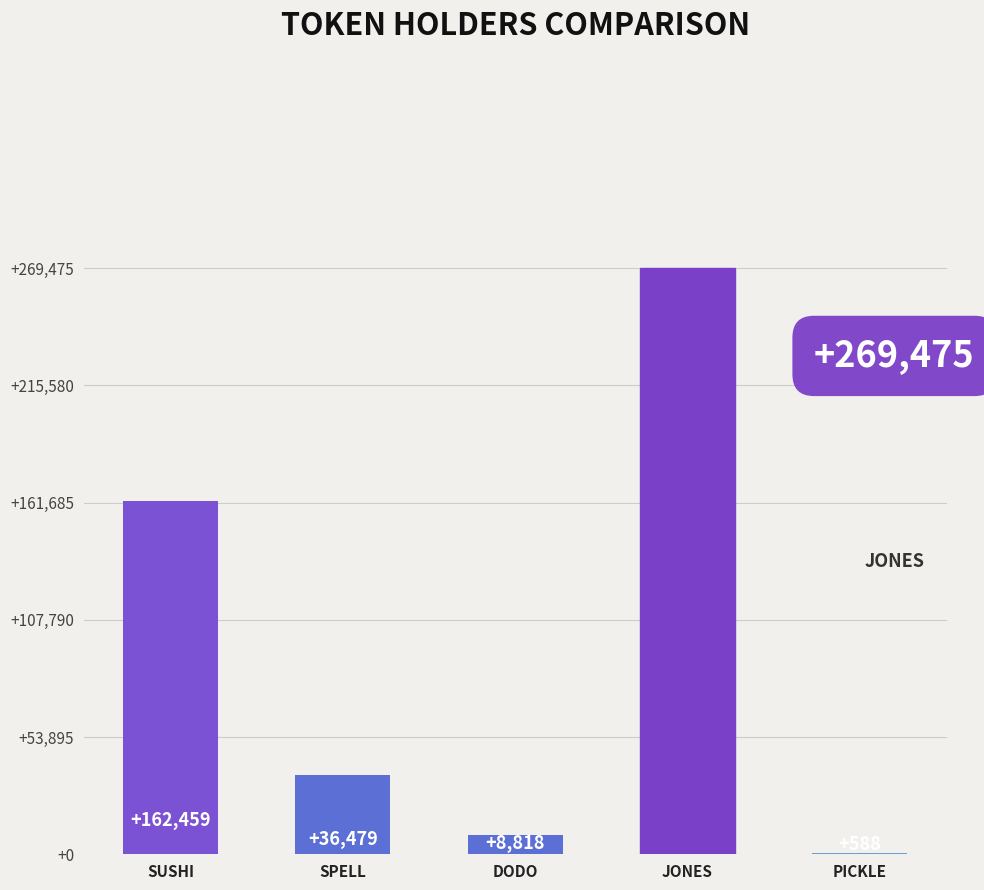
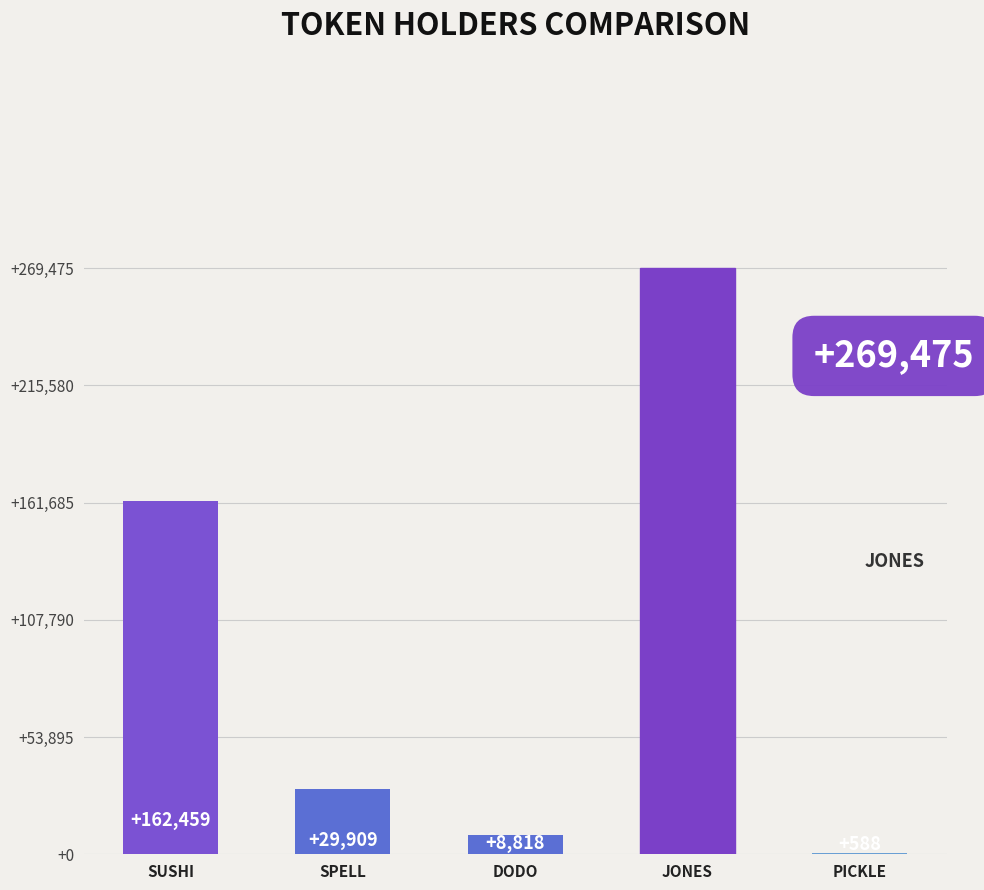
  {
    "SUSHI": "+162,459",
-   "SPELL": "+36,479",
+   "SPELL": "+29,909",
    "DODO": "+8,818"
  }
